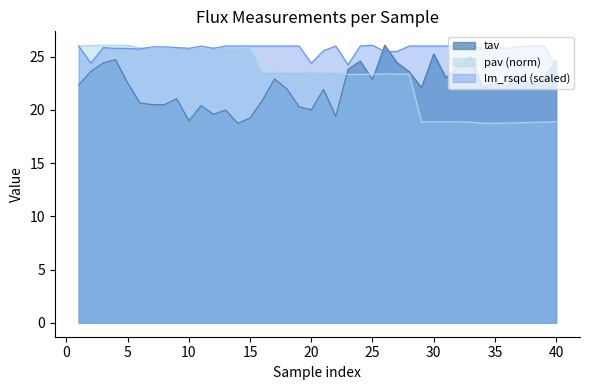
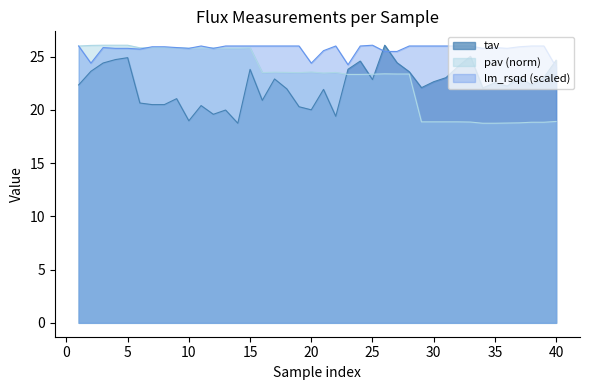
  {
    "tav": {
-     "5": 22.5,
+     "5": 24.9,
      "10": 19.0,
-     "15": 19.3,
+     "15": 23.8,
      "20": 20.0,
      "25": 22.9,
-     "30": 25.3
+     "30": 22.7
    }
  }
